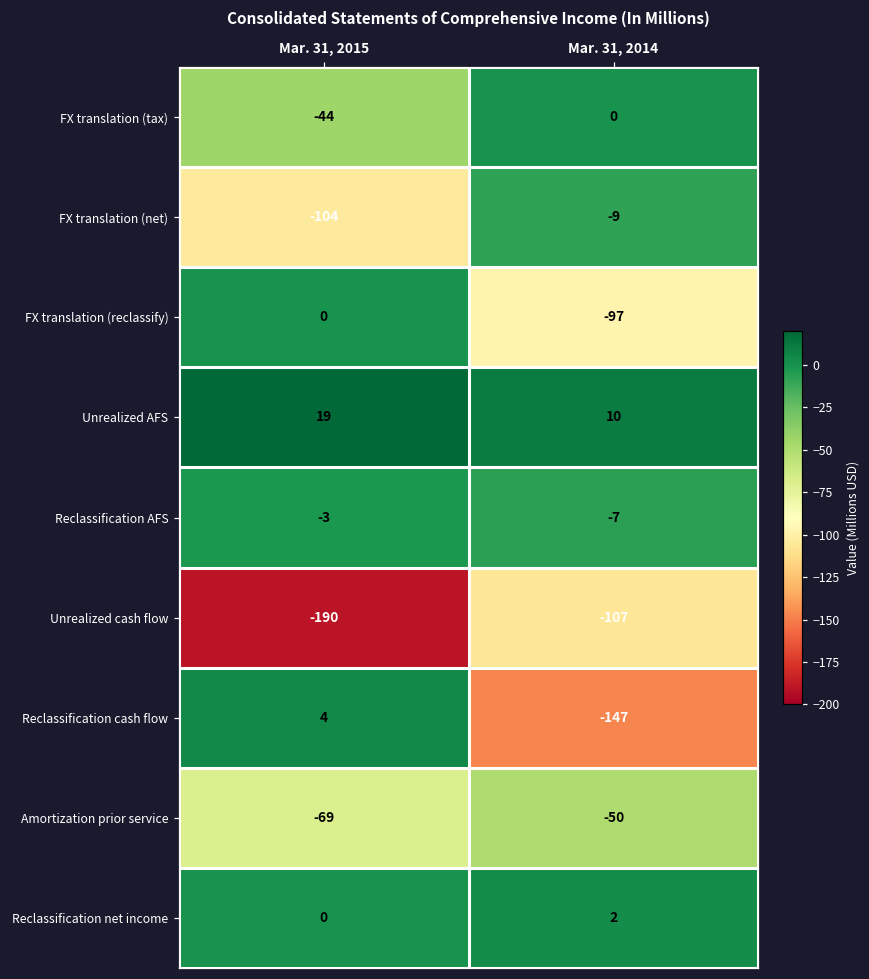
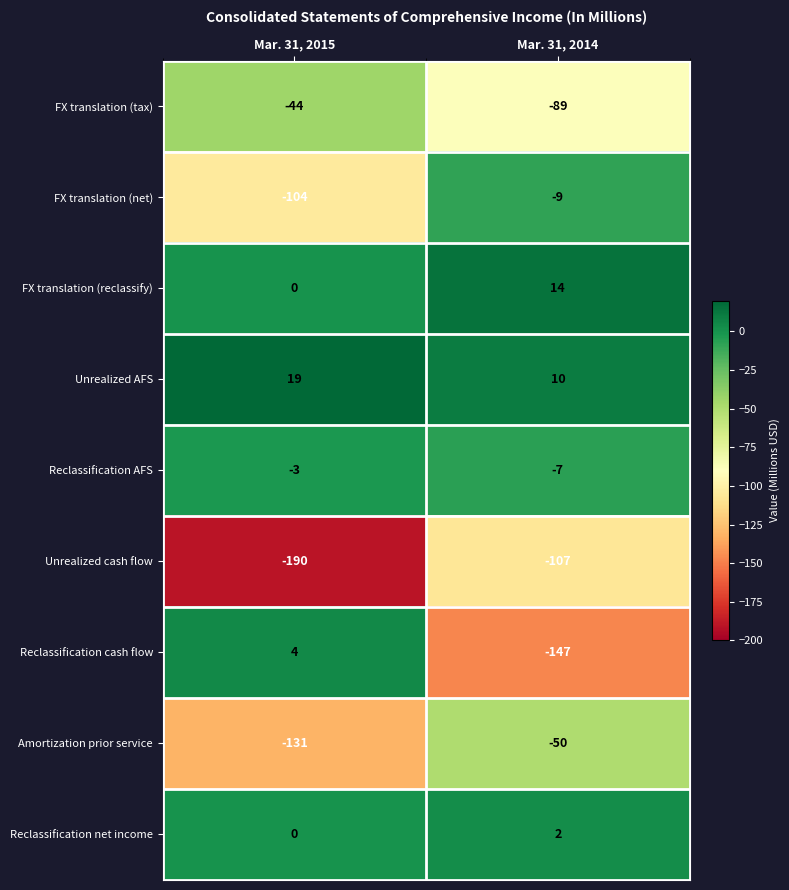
  {
    "FX translation (tax)": {
      "Mar. 31, 2015": -44,
-     "Mar. 31, 2014": 0
+     "Mar. 31, 2014": -89
    },
    "FX translation (net)": {
      "Mar. 31, 2015": -104,
      "Mar. 31, 2014": -9
    },
    "FX translation (reclassify)": {
      "Mar. 31, 2015": 0,
-     "Mar. 31, 2014": -97
+     "Mar. 31, 2014": 14
    },
    "Unrealized AFS": {
      "Mar. 31, 2015": 19,
      "Mar. 31, 2014": 10
    },
    "Reclassification AFS": {
      "Mar. 31, 2015": -3,
      "Mar. 31, 2014": -7
    },
    "Unrealized cash flow": {
      "Mar. 31, 2015": -190,
      "Mar. 31, 2014": -107
    },
    "Reclassification cash flow": {
      "Mar. 31, 2015": 4,
      "Mar. 31, 2014": -147
    },
    "Amortization prior service": {
-     "Mar. 31, 2015": -69,
+     "Mar. 31, 2015": -131,
      "Mar. 31, 2014": -50
    },
    "Reclassification net income": {
      "Mar. 31, 2015": 0,
      "Mar. 31, 2014": 2
    }
  }
